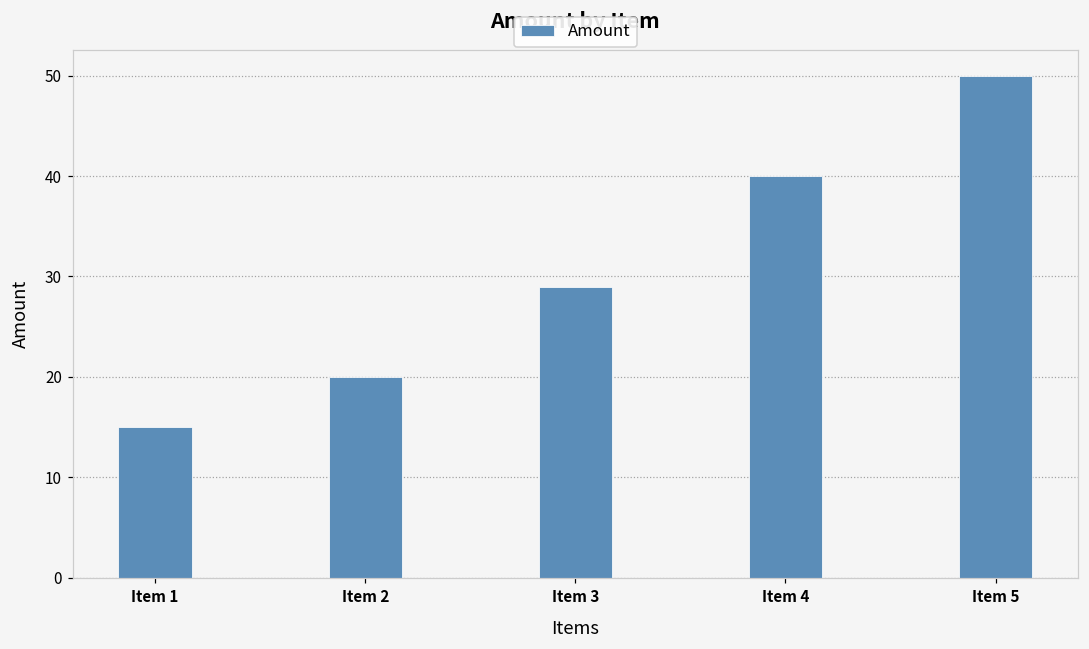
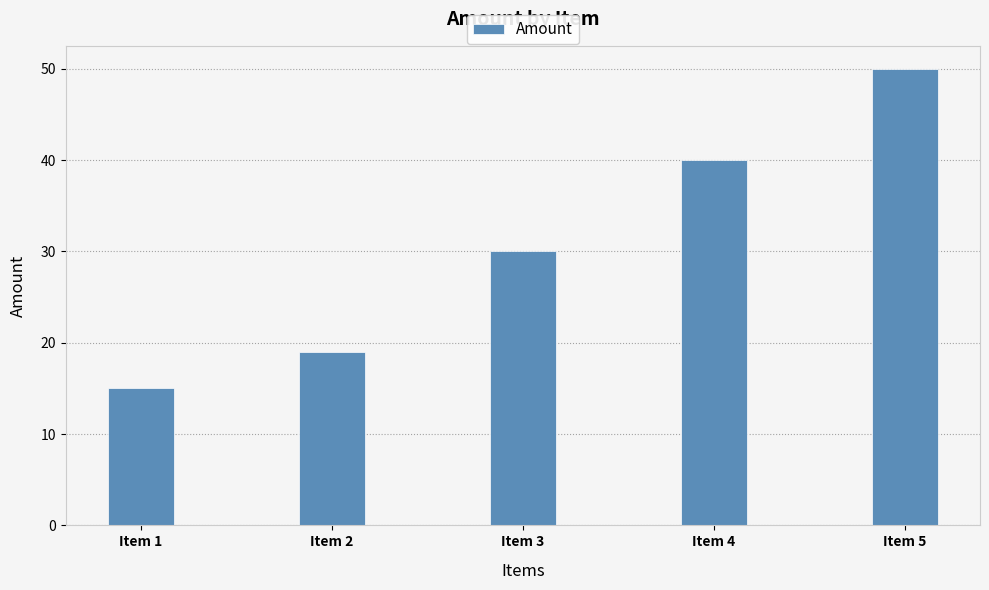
  {
    "Item 1": 15,
-   "Item 2": 20,
-   "Item 3": 29,
+   "Item 2": 19,
+   "Item 3": 30,
    "Item 4": 40,
    "Item 5": 50
  }
